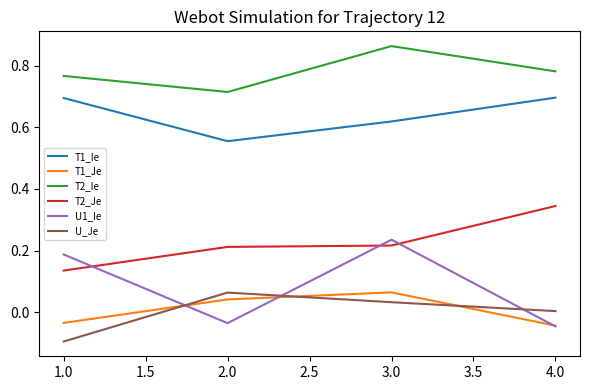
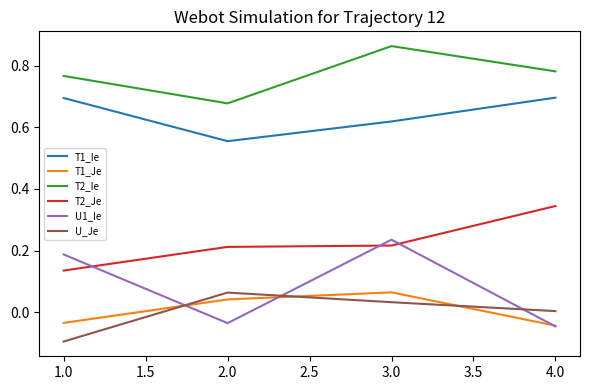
  {
    "T1_Ie": {
      "1.0": 0.70,
      "2.0": 0.56,
      "3.0": 0.62,
      "4.0": 0.70
    },
    "T1_Je": {
      "1.0": -0.03,
      "2.0": 0.04,
      "3.0": 0.06
    },
    "T2_Ie": {
      "1.0": 0.77,
-     "2.0": 0.71,
+     "2.0": 0.68,
      "3.0": 0.86,
      "4.0": 0.78
    },
    "T2_Je": {
      "1.0": 0.14,
      "2.0": 0.21,
      "3.0": 0.22,
      "4.0": 0.34
    },
    "U1_Ie": {
      "1.0": 0.19,
      "2.0": -0.04,
      "3.0": 0.24
    },
    "U_Je": {
      "1.0": -0.09,
      "2.0": 0.06,
      "3.0": 0.03,
      "4.0": 0.00
    }
  }
